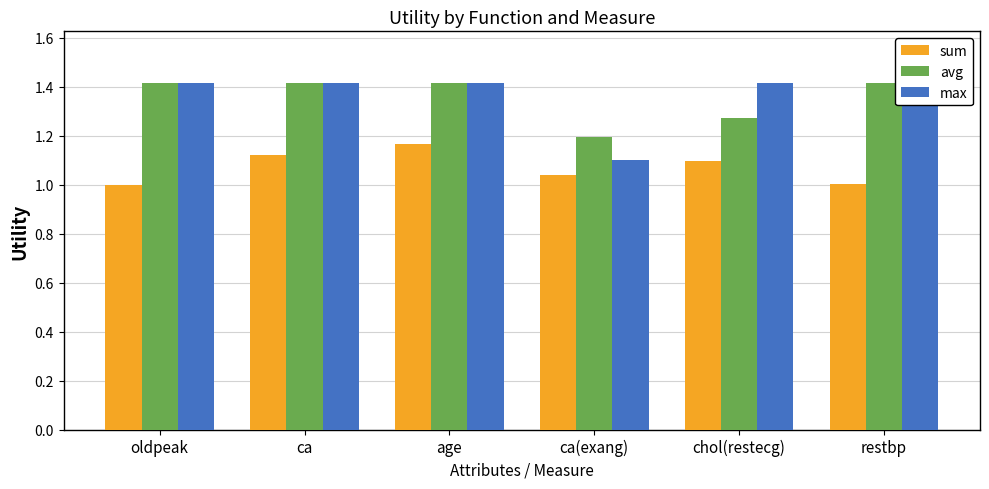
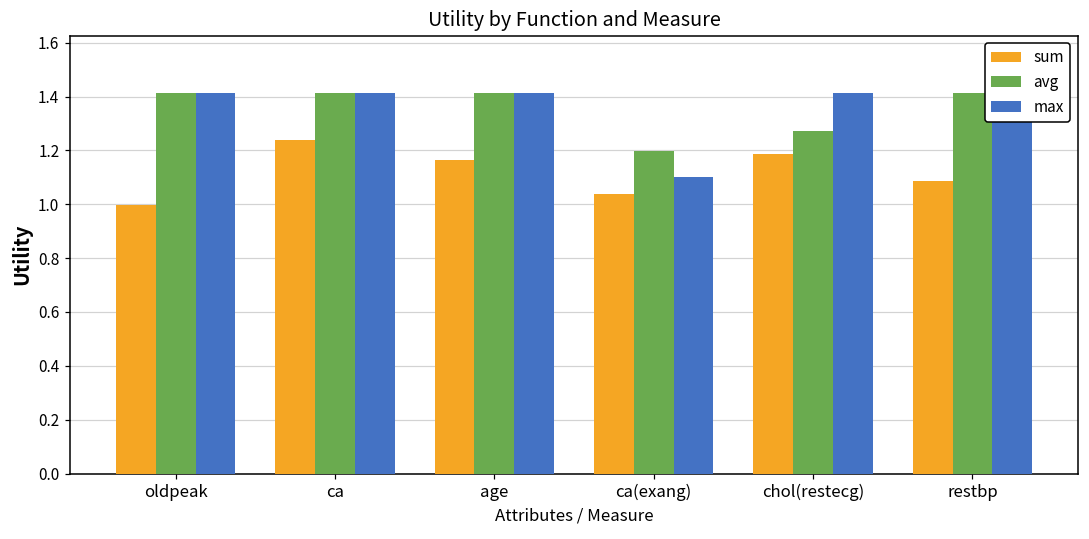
  {
    "sum": {
      "oldpeak": 1.00,
-     "ca": 1.12,
+     "ca": 1.24,
      "age": 1.17,
      "ca(exang)": 1.04,
-     "chol(restecg)": 1.10,
-     "restbp": 1.00
+     "chol(restecg)": 1.19,
+     "restbp": 1.09
    },
    "avg": {
      "oldpeak": 1.41,
      "ca": 1.41,
      "age": 1.41,
      "ca(exang)": 1.20,
      "chol(restecg)": 1.27,
      "restbp": 1.41
    },
    "max": {
      "oldpeak": 1.41,
      "ca": 1.41,
      "age": 1.41,
      "ca(exang)": 1.10,
      "chol(restecg)": 1.41
    }
  }
